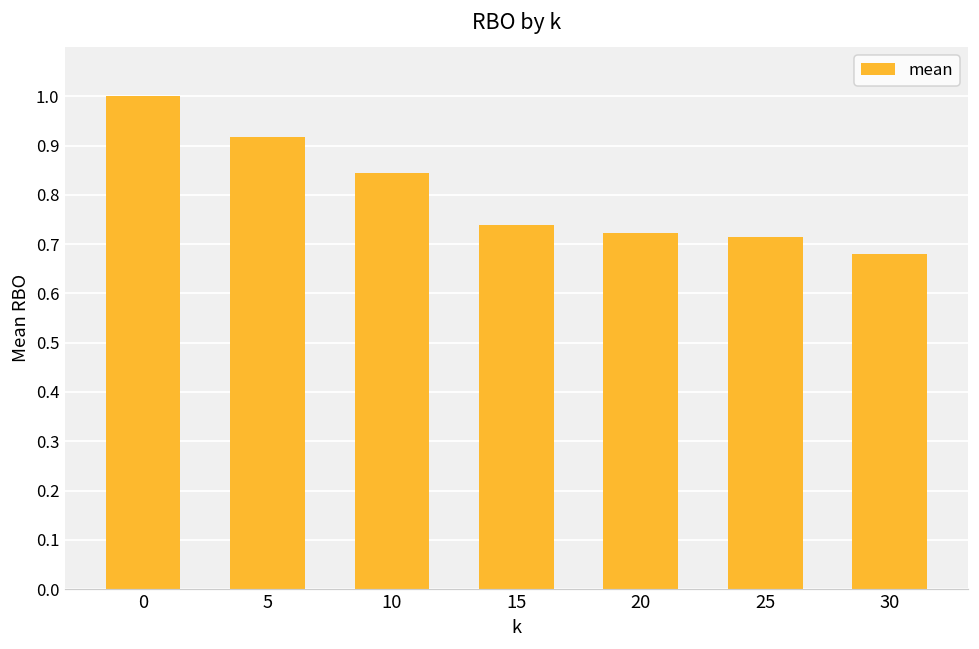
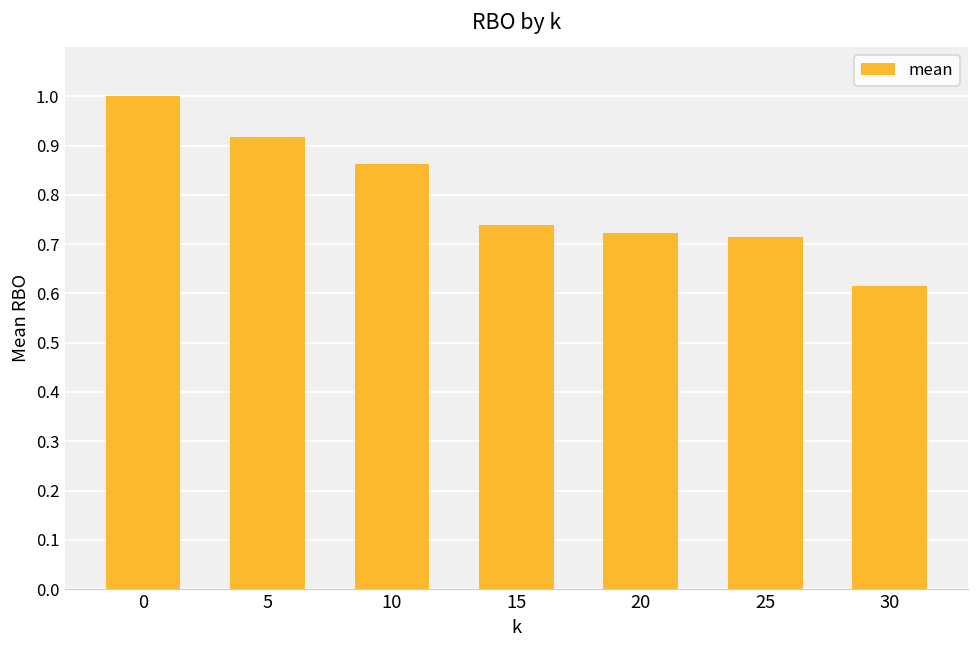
  {
    "0": 1.00,
    "5": 0.92,
-   "10": 0.84,
+   "10": 0.86,
    "15": 0.74,
    "20": 0.72,
    "25": 0.71,
-   "30": 0.68
+   "30": 0.61
  }
